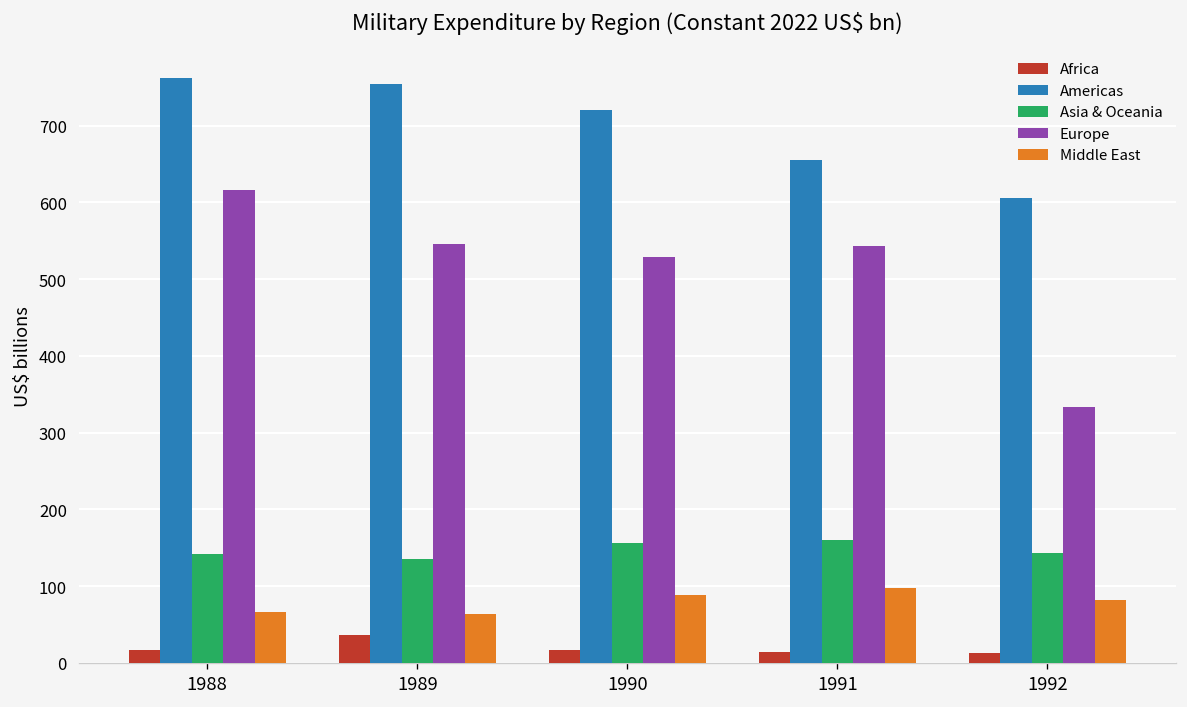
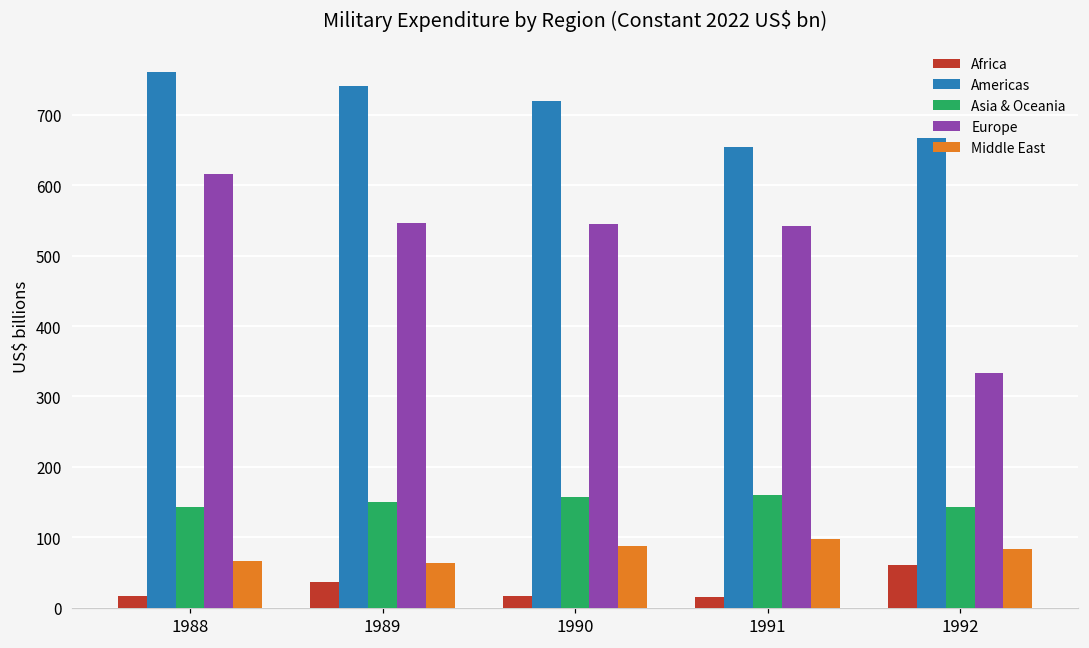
  {
    "Africa": {
      "1988": 20,
      "1989": 40,
      "1990": 20,
      "1991": 10,
-     "1992": 10
+     "1992": 60
    },
    "Americas": {
      "1988": 760,
-     "1989": 750,
+     "1989": 740,
      "1990": 720,
      "1991": 650,
-     "1992": 610
+     "1992": 670
    },
    "Asia & Oceania": {
      "1988": 140,
-     "1989": 140,
+     "1989": 150,
      "1990": 160,
      "1991": 160,
      "1992": 140
    },
    "Europe": {
      "1988": 620,
      "1989": 550,
-     "1990": 530,
+     "1990": 550,
      "1991": 540,
      "1992": 330
    },
    "Middle East": {
      "1988": 70,
      "1989": 60,
      "1990": 90,
      "1991": 100,
      "1992": 80
    }
  }
